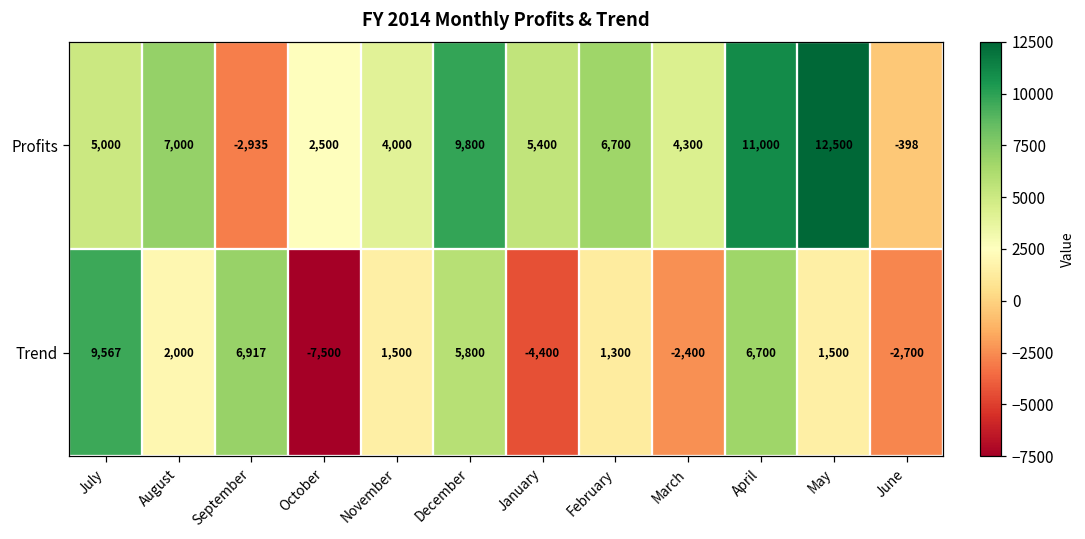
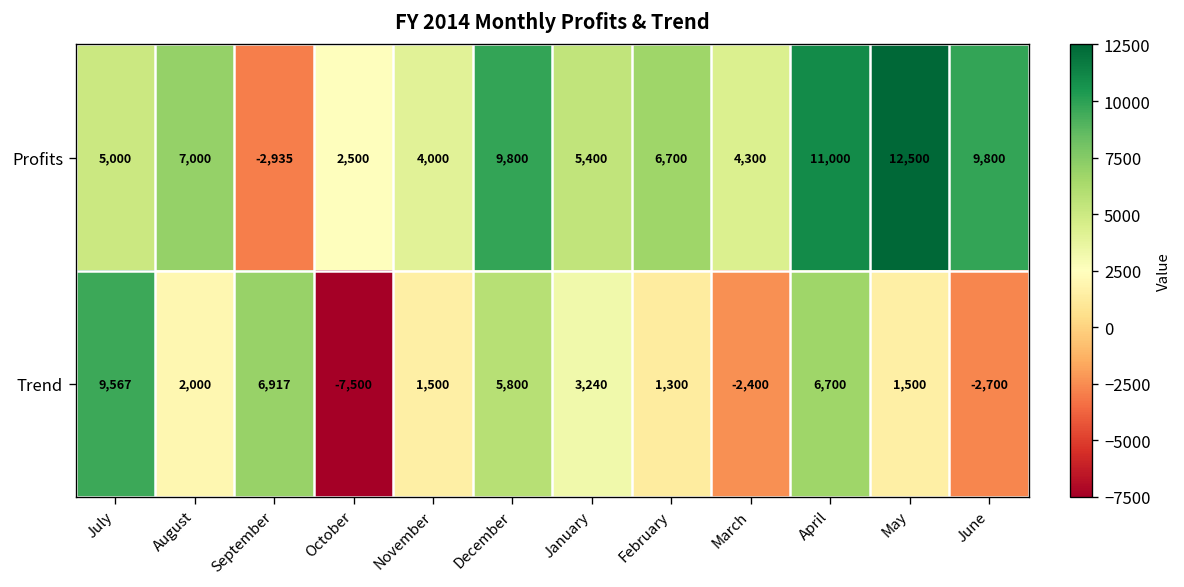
  {
    "Profits": {
      "July": "5,000",
      "August": "7,000",
      "September": "-2,935",
      "October": "2,500",
      "November": "4,000",
      "December": "9,800",
      "January": "5,400",
      "February": "6,700",
      "March": "4,300",
      "April": "11,000",
      "May": "12,500",
-     "June": "-398"
+     "June": "9,800"
    },
    "Trend": {
      "July": "9,567",
      "August": "2,000",
      "September": "6,917",
      "October": "-7,500",
      "November": "1,500",
      "December": "5,800",
-     "January": "-4,400",
+     "January": "3,240",
      "February": "1,300",
      "March": "-2,400",
      "April": "6,700",
      "May": "1,500",
      "June": "-2,700"
    }
  }
